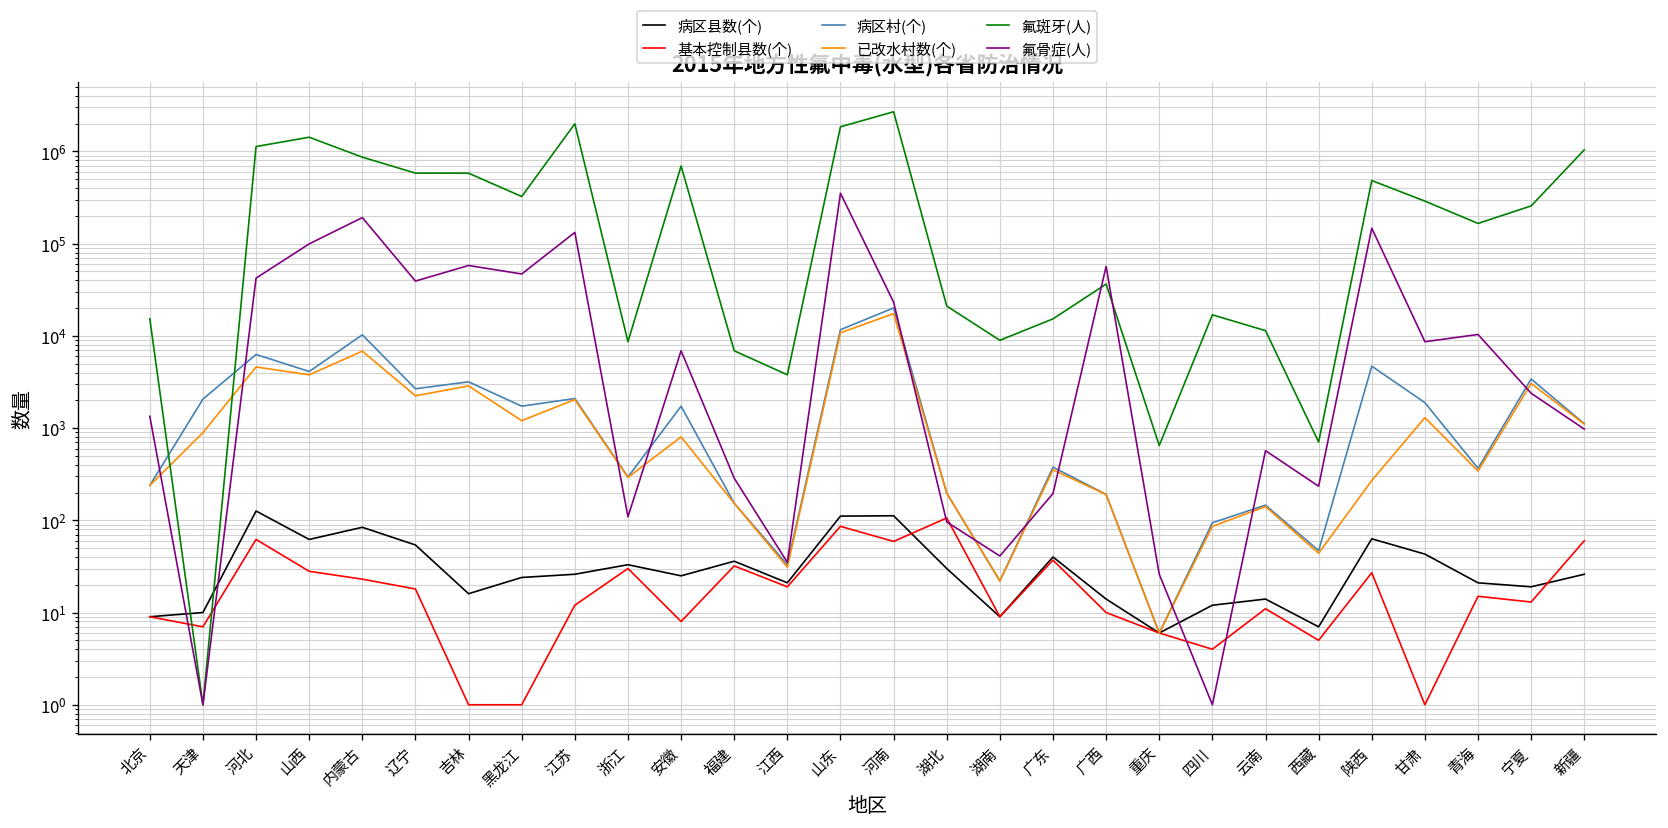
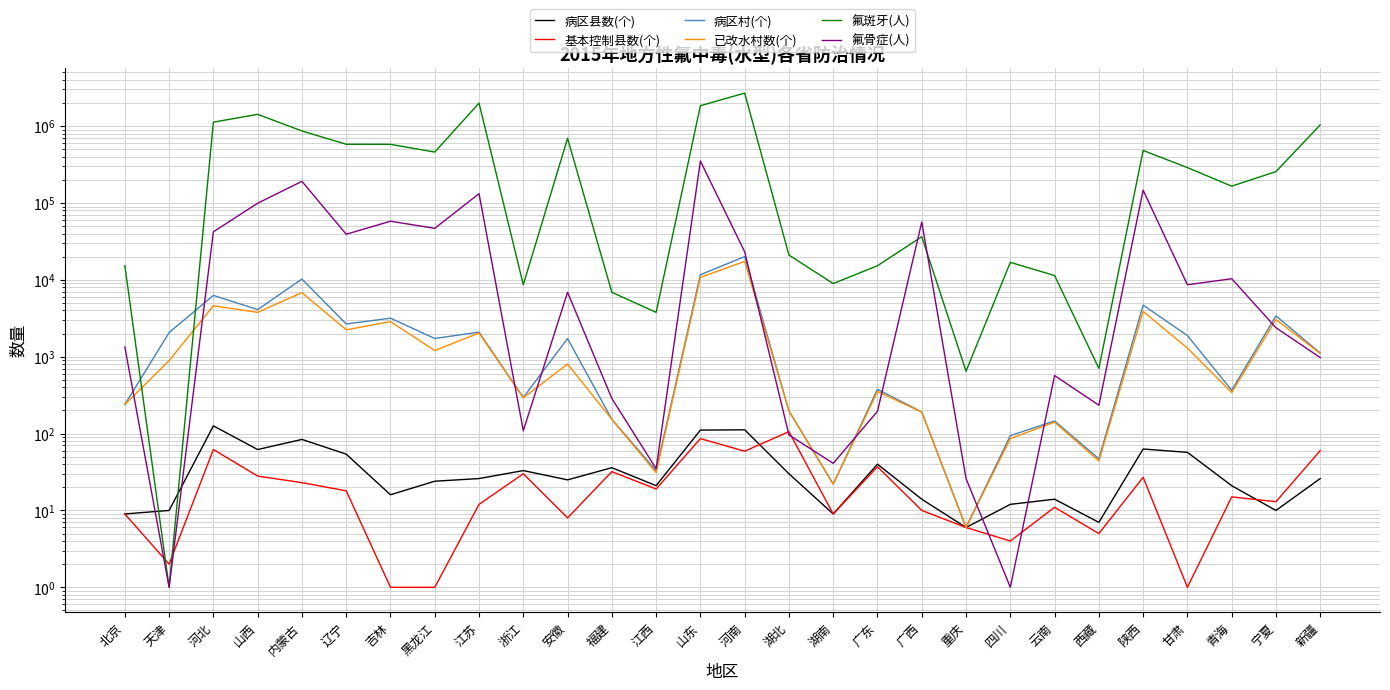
  {
    "病区县数(个)": {
      "天津": 10,
      "河北": 130,
      "山西": 60,
      "内蒙古": 80,
      "辽宁": 50,
      "吉林": 16,
      "黑龙江": 24,
      "江苏": 26,
      "浙江": 33,
      "安徽": 25,
      "福建": 40,
      "江西": 21,
      "山东": 110,
      "河南": 110,
      "湖北": 30,
      "广东": 40,
      "广西": 14,
      "四川": 12,
      "云南": 14,
      "西藏": 7,
      "陕西": 60,
-     "甘肃": 40,
+     "甘肃": 60,
      "青海": 21,
-     "宁夏": 19,
+     "宁夏": 10,
      "新疆": 26
    },
    "基本控制县数(个)": {
-     "天津": 7,
+     "天津": 2,
      "河北": 60,
      "山西": 28,
      "内蒙古": 23,
      "辽宁": 18,
      "吉林": 1,
      "黑龙江": 1,
      "江苏": 12,
      "浙江": 30,
      "安徽": 8,
      "福建": 32,
      "江西": 19,
      "山东": 90,
      "河南": 60,
      "湖北": 110,
      "广东": 40,
      "广西": 10,
      "四川": 4,
      "云南": 11,
      "西藏": 5,
      "陕西": 27,
      "甘肃": 1,
      "青海": 15,
      "宁夏": 13,
      "新疆": 60
    },
    "病区村(个)": {
      "天津": 2100,
      "河北": 6000,
      "山西": 4000,
      "内蒙古": 10000,
      "辽宁": 2700,
      "吉林": 3200,
      "黑龙江": 1700,
      "安徽": 1700,
      "山东": 12000,
      "河南": 20000,
      "四川": 90,
      "陕西": 5000,
      "甘肃": 1900,
      "宁夏": 3000
    },
    "已改水村数(个)": {
      "天津": 900,
      "河北": 5000,
      "山西": 4000,
      "内蒙古": 7000,
      "辽宁": 2200,
      "吉林": 2900,
      "黑龙江": 1200,
      "安徽": 800,
      "山东": 11000,
      "河南": 17000,
      "四川": 90,
-     "陕西": 270,
+     "陕西": 4000,
      "甘肃": 1300,
      "宁夏": 3000
    },
    "氟斑牙(人)": {
      "北京": 15000,
      "河北": 1100000,
      "山西": 1400000,
      "内蒙古": 900000,
      "辽宁": 600000,
      "吉林": 600000,
-     "黑龙江": 320000,
+     "黑龙江": 500000,
      "江苏": 2000000,
      "浙江": 9000,
      "安徽": 700000,
      "福建": 7000,
      "江西": 4000,
      "山东": 1800000,
      "河南": 2700000,
      "湖北": 21000,
      "湖南": 9000,
      "广东": 15000,
      "广西": 40000,
      "重庆": 600,
      "四川": 17000,
      "云南": 11000,
      "西藏": 700,
      "陕西": 500000,
      "甘肃": 290000,
      "青海": 170000,
      "宁夏": 260000,
      "新疆": 1000000
    },
    "氟骨症(人)": {
      "北京": 1300,
      "河北": 40000,
      "山西": 100000,
      "内蒙古": 190000,
      "辽宁": 40000,
      "吉林": 60000,
      "黑龙江": 50000,
      "江苏": 130000,
      "浙江": 110,
      "安徽": 7000,
      "福建": 290,
      "山东": 400000,
      "河南": 23000,
      "湖北": 100,
      "湖南": 40,
      "广东": 200,
      "广西": 60000,
      "重庆": 26,
      "四川": 1,
      "云南": 600,
      "西藏": 230,
      "陕西": 150000,
      "甘肃": 9000,
      "青海": 10000,
      "宁夏": 2400,
      "新疆": 1000
    }
  }
